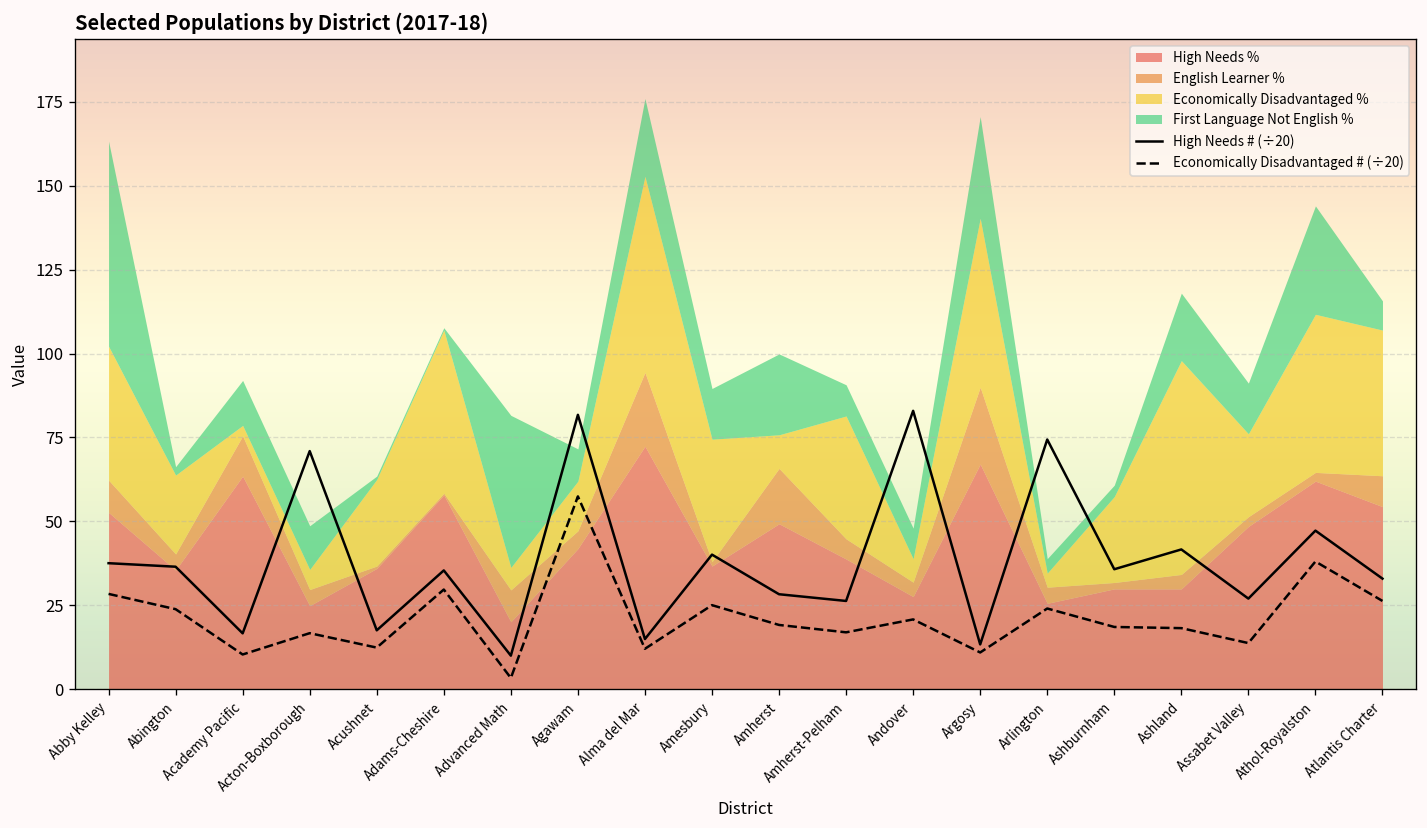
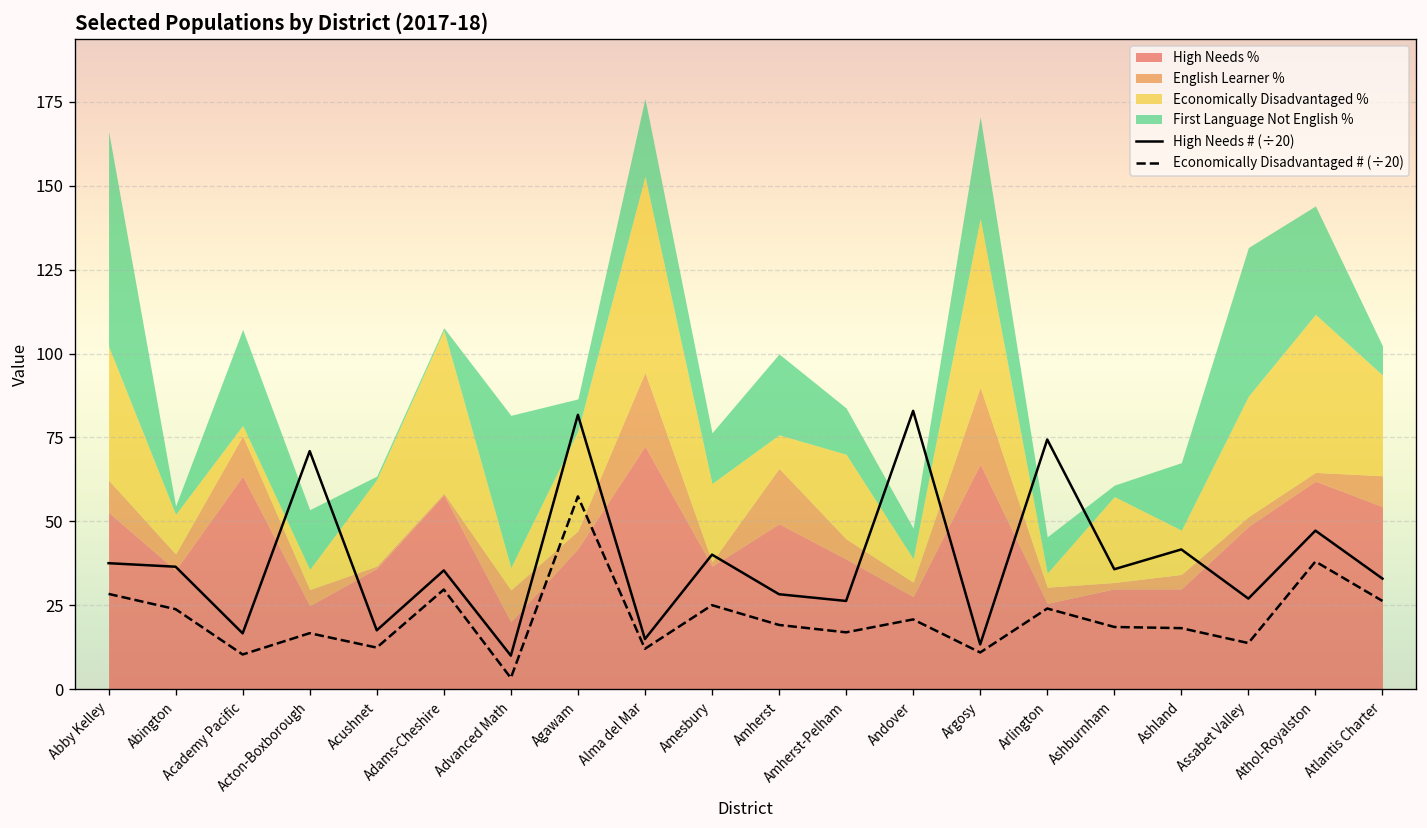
  {
    "Economically Disadvantaged %": {
      "Abby Kelley": 40,
-     "Abington": 24,
+     "Abington": 12,
      "Academy Pacific": 3,
      "Acton-Boxborough": 6,
      "Acushnet": 26,
      "Advanced Math": 7,
-     "Agawam": 15,
+     "Agawam": 30,
      "Alma del Mar": 58,
-     "Amesbury": 37,
+     "Amesbury": 23,
      "Amherst": 10,
-     "Amherst-Pelham": 37,
+     "Amherst-Pelham": 25,
      "Andover": 7,
      "Argosy": 50,
      "Arlington": 4,
      "Ashburnham": 26,
-     "Ashland": 64,
-     "Assabet Valley": 25,
+     "Ashland": 13,
+     "Assabet Valley": 36,
      "Athol-Royalston": 47,
-     "Atlantis Charter": 43
+     "Atlantis Charter": 30
    },
    "First Language Not English %": {
-     "Abby Kelley": 61,
+     "Abby Kelley": 64,
      "Abington": 3,
-     "Academy Pacific": 13,
-     "Acton-Boxborough": 13,
+     "Academy Pacific": 29,
+     "Acton-Boxborough": 18,
      "Acushnet": 1,
      "Advanced Math": 45,
      "Agawam": 10,
      "Alma del Mar": 23,
      "Amesbury": 15,
      "Amherst": 24,
-     "Amherst-Pelham": 9,
+     "Amherst-Pelham": 14,
      "Andover": 9,
      "Argosy": 30,
-     "Arlington": 4,
+     "Arlington": 11,
      "Ashburnham": 3,
      "Ashland": 20,
-     "Assabet Valley": 15,
+     "Assabet Valley": 44,
      "Athol-Royalston": 32,
      "Atlantis Charter": 9
    }
  }
